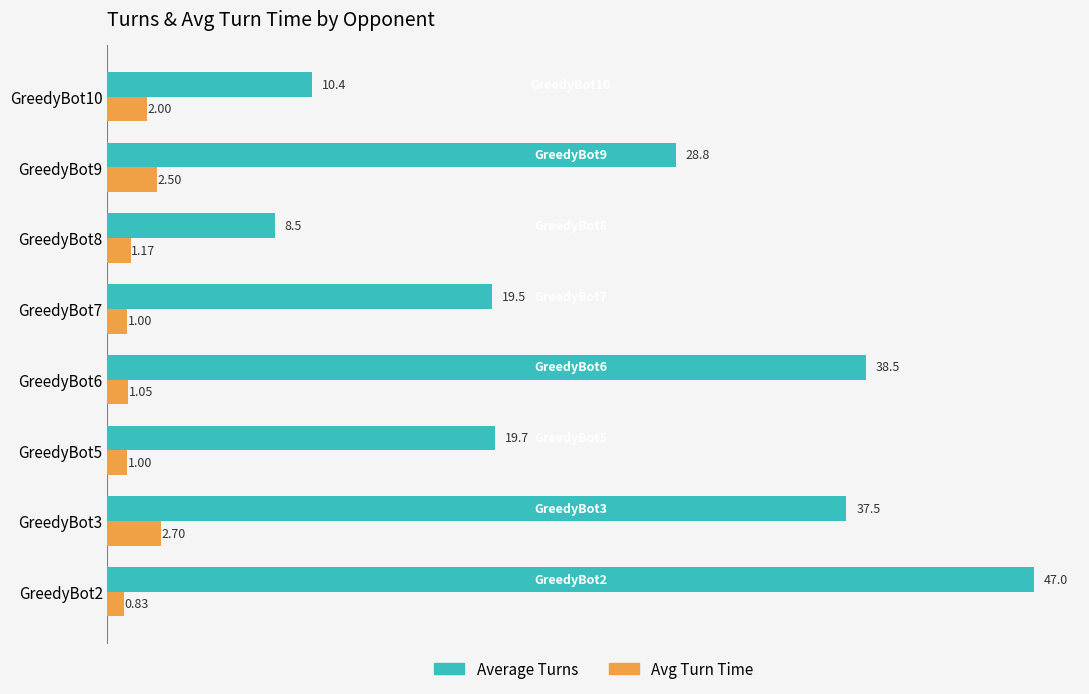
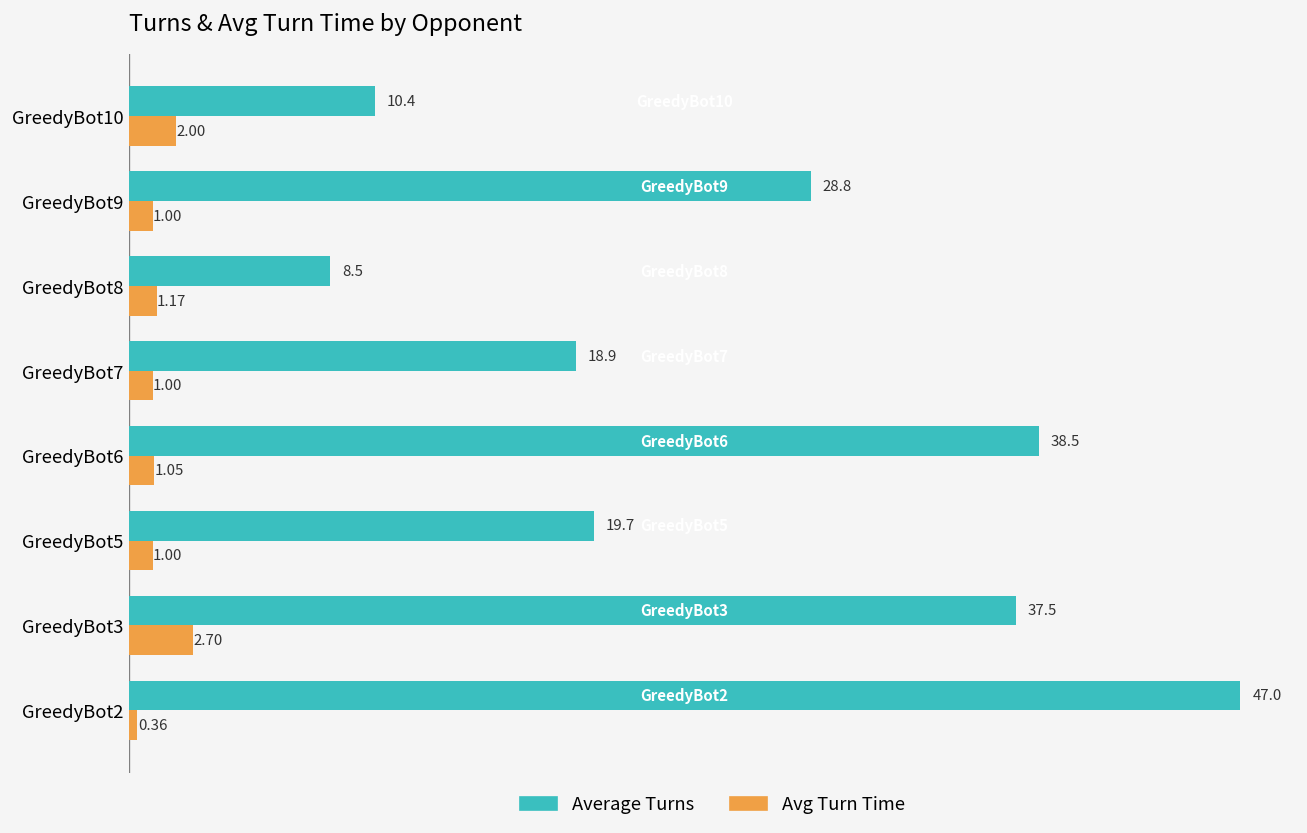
  {
    "Average Turns": {
      "GreedyBot10": 10.4,
      "GreedyBot9": 28.8,
      "GreedyBot8": 8.5,
-     "GreedyBot7": 19.5,
+     "GreedyBot7": 18.9,
      "GreedyBot6": 38.5,
      "GreedyBot5": 19.7,
      "GreedyBot3": 37.5,
      "GreedyBot2": 47.0
    },
    "Avg Turn Time": {
      "GreedyBot10": 2.00,
-     "GreedyBot9": 2.50,
+     "GreedyBot9": 1.00,
      "GreedyBot8": 1.17,
      "GreedyBot7": 1.00,
      "GreedyBot6": 1.05,
      "GreedyBot5": 1.00,
      "GreedyBot3": 2.70,
-     "GreedyBot2": 0.83
+     "GreedyBot2": 0.36
    }
  }
